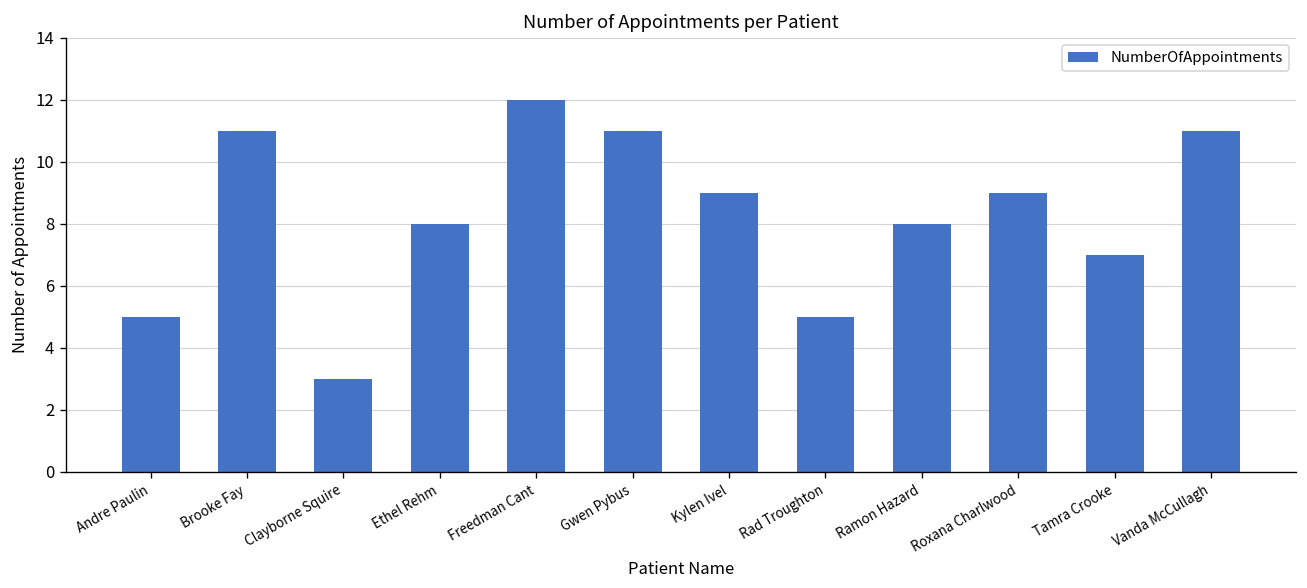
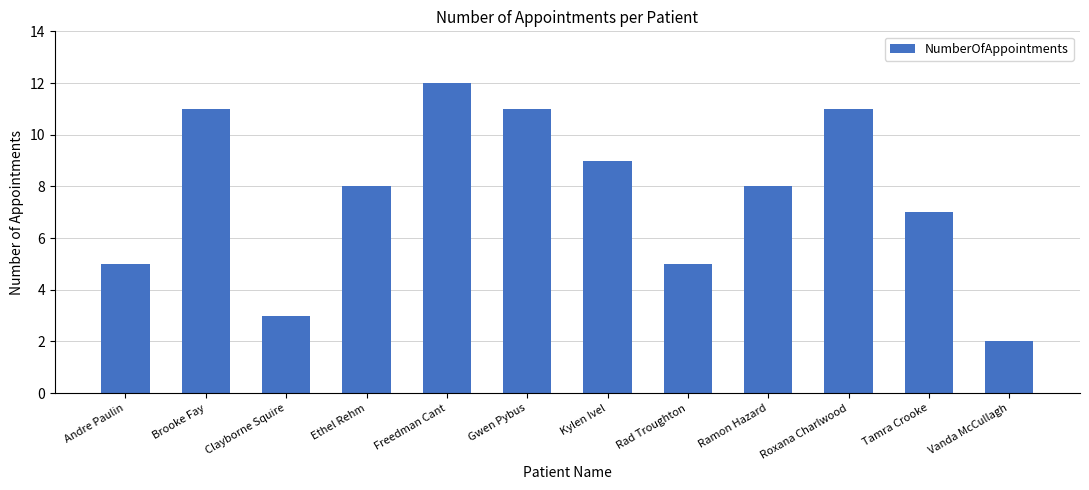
  {
    "Andre Paulin": 5,
    "Brooke Fay": 11,
    "Clayborne Squire": 3,
    "Ethel Rehm": 8,
    "Freedman Cant": 12,
    "Gwen Pybus": 11,
    "Kylen Ivel": 9,
    "Rad Troughton": 5,
    "Ramon Hazard": 8,
-   "Roxana Charlwood": 9,
+   "Roxana Charlwood": 11,
    "Tamra Crooke": 7,
-   "Vanda McCullagh": 11
+   "Vanda McCullagh": 2
  }
